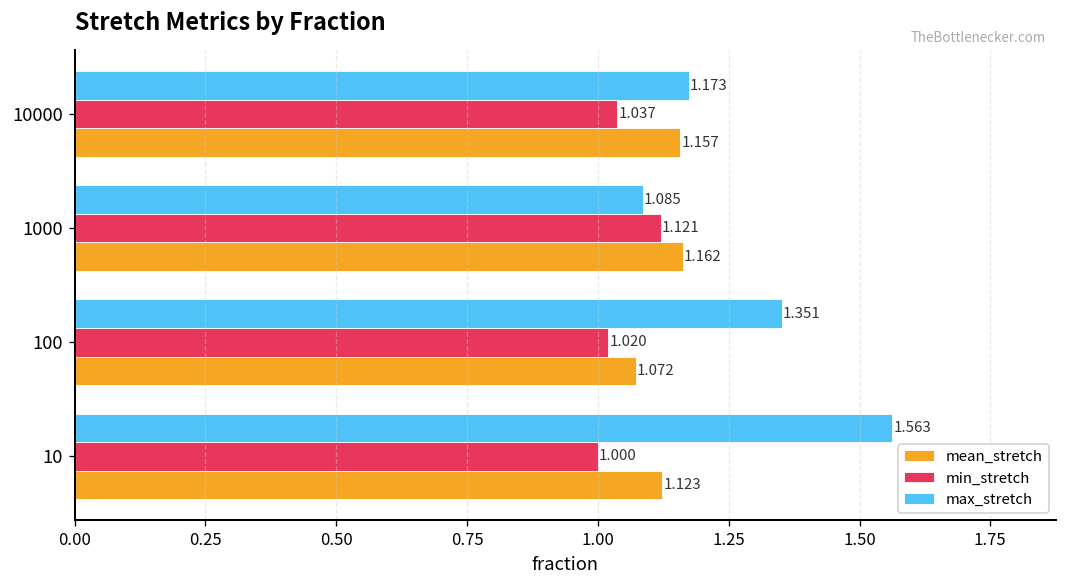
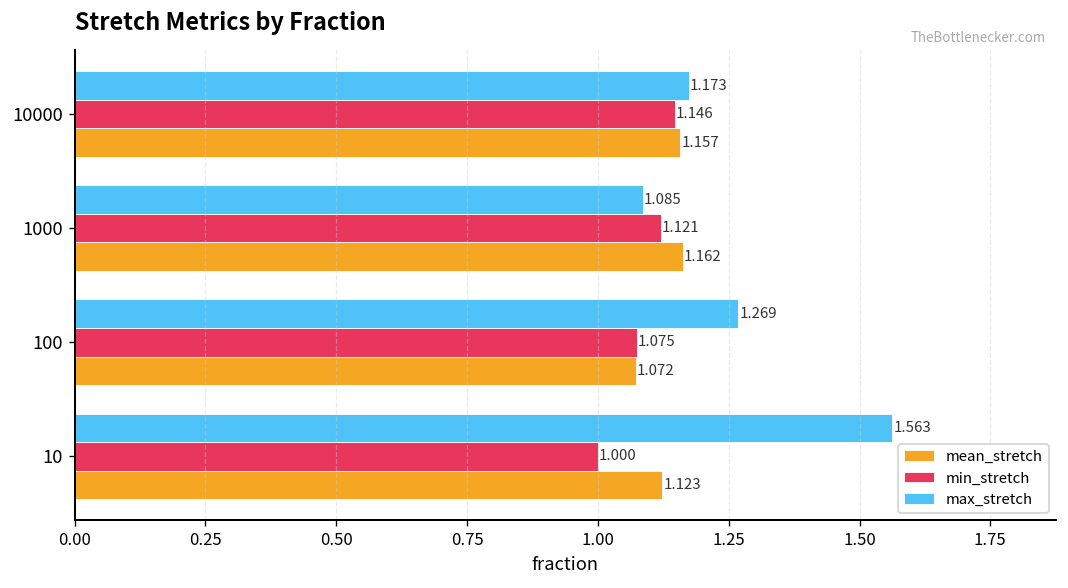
  {
    "mean_stretch": {
      "10000": 1.157,
      "1000": 1.162,
      "100": 1.072,
      "10": 1.123
    },
    "min_stretch": {
-     "10000": 1.037,
+     "10000": 1.146,
      "1000": 1.121,
-     "100": 1.020,
+     "100": 1.075,
      "10": 1.000
    },
    "max_stretch": {
      "10000": 1.173,
      "1000": 1.085,
-     "100": 1.351,
+     "100": 1.269,
      "10": 1.563
    }
  }
